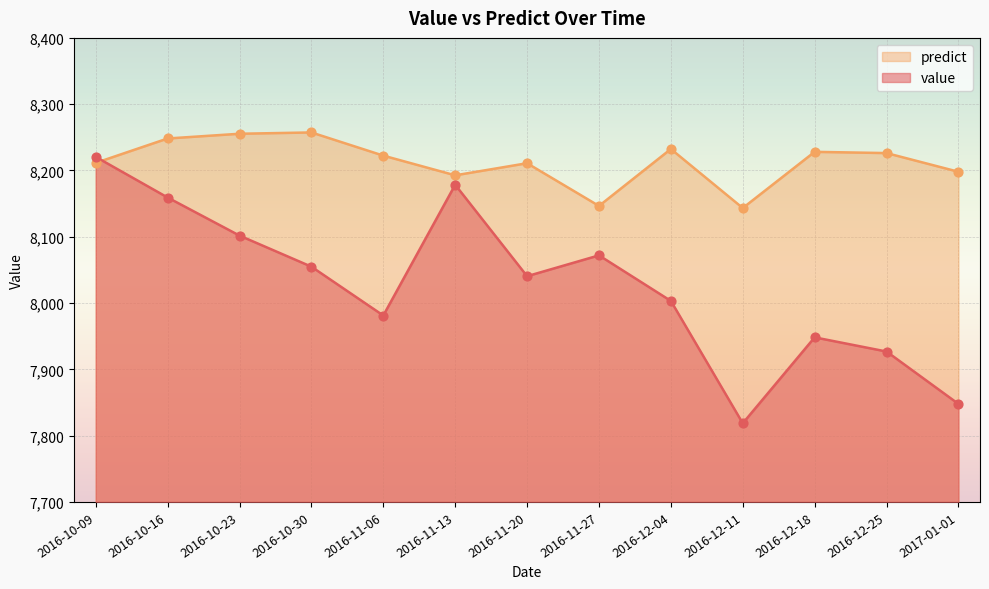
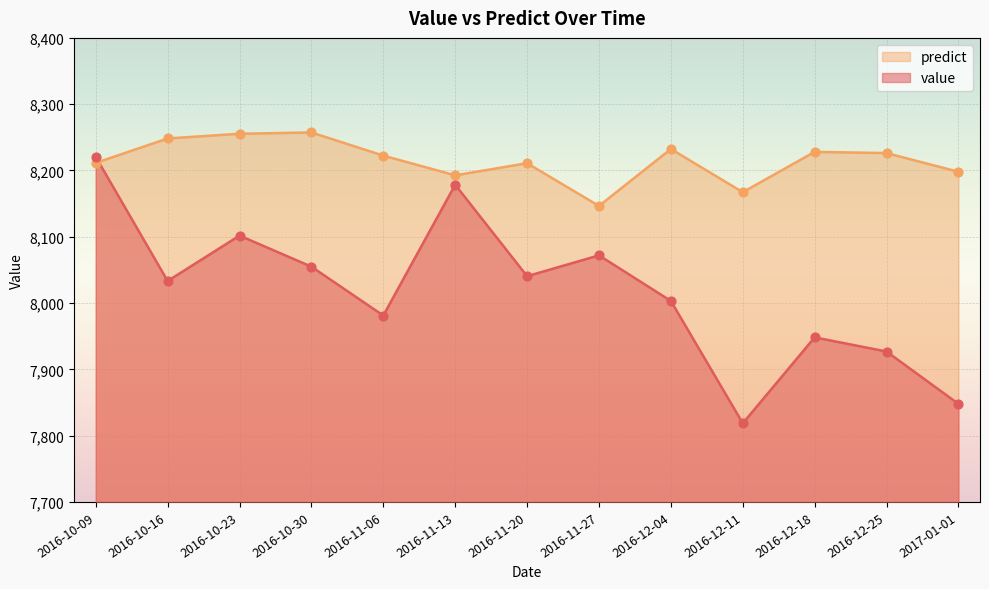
  {
    "predict": {
      "2016-10-09": "8,210",
      "2016-10-16": "8,250",
      "2016-10-23": "8,260",
      "2016-10-30": "8,260",
      "2016-11-06": "8,220",
      "2016-11-13": "8,190",
      "2016-11-20": "8,210",
      "2016-11-27": "8,150",
      "2016-12-04": "8,230",
-     "2016-12-11": "8,140",
+     "2016-12-11": "8,170",
      "2016-12-18": "8,230",
      "2016-12-25": "8,230",
      "2017-01-01": "8,200"
    },
    "value": {
      "2016-10-09": "8,220",
-     "2016-10-16": "8,160",
+     "2016-10-16": "8,030",
      "2016-10-23": "8,100",
      "2016-10-30": "8,050",
      "2016-11-06": "7,980",
      "2016-11-13": "8,180",
      "2016-11-20": "8,040",
      "2016-11-27": "8,070",
      "2016-12-04": "8,000",
      "2016-12-11": "7,820",
      "2016-12-18": "7,950",
      "2016-12-25": "7,930",
      "2017-01-01": "7,850"
    }
  }
